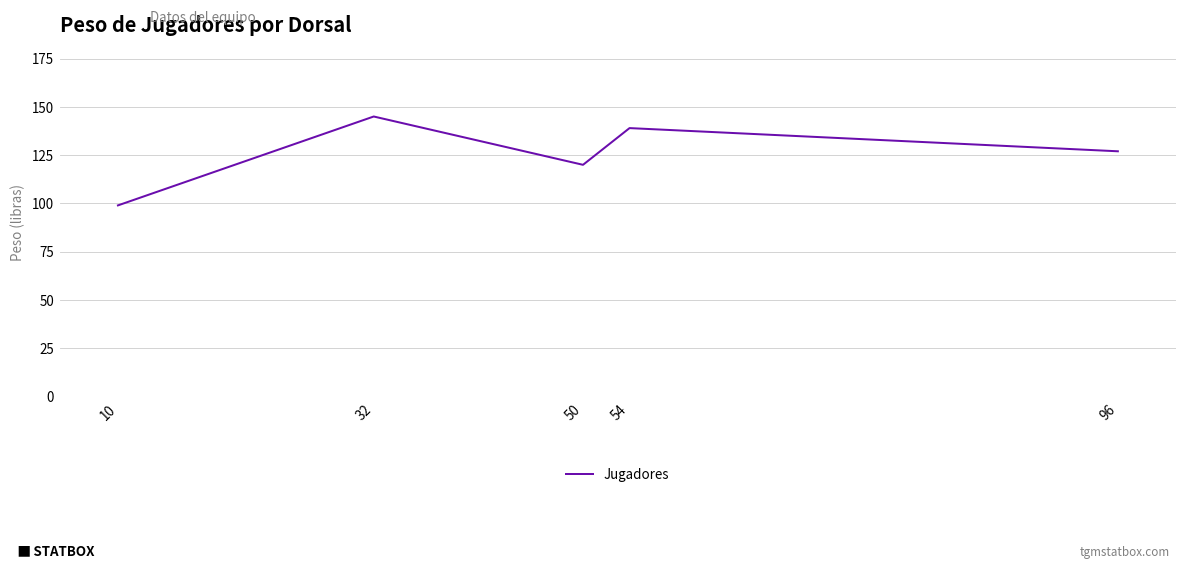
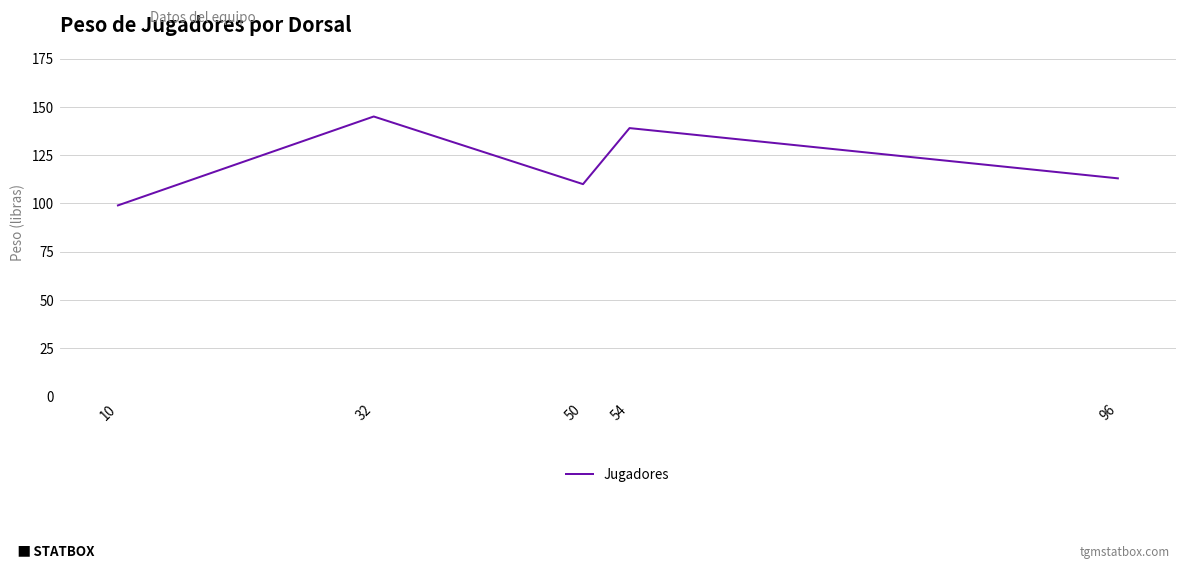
  {
    "10": 99,
    "32": 145,
-   "50": 120,
+   "50": 110,
    "54": 139,
-   "96": 127
+   "96": 113
  }
